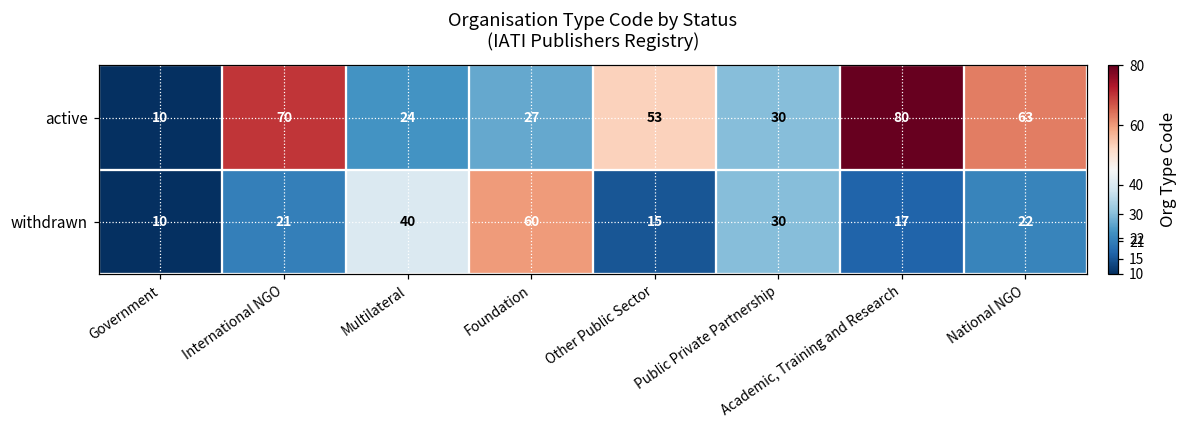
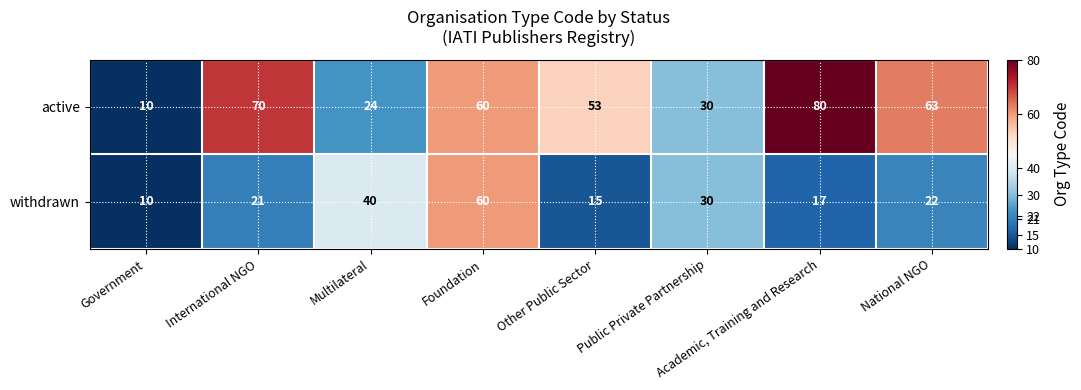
  {
    "active": {
      "Government": 10,
      "International NGO": 70,
      "Multilateral": 24,
-     "Foundation": 27,
+     "Foundation": 60,
      "Other Public Sector": 53,
      "Public Private Partnership": 30,
      "Academic, Training and Research": 80,
      "National NGO": 63
    },
    "withdrawn": {
      "Government": 10,
      "International NGO": 21,
      "Multilateral": 40,
      "Foundation": 60,
      "Other Public Sector": 15,
      "Public Private Partnership": 30,
      "Academic, Training and Research": 17,
      "National NGO": 22
    }
  }
